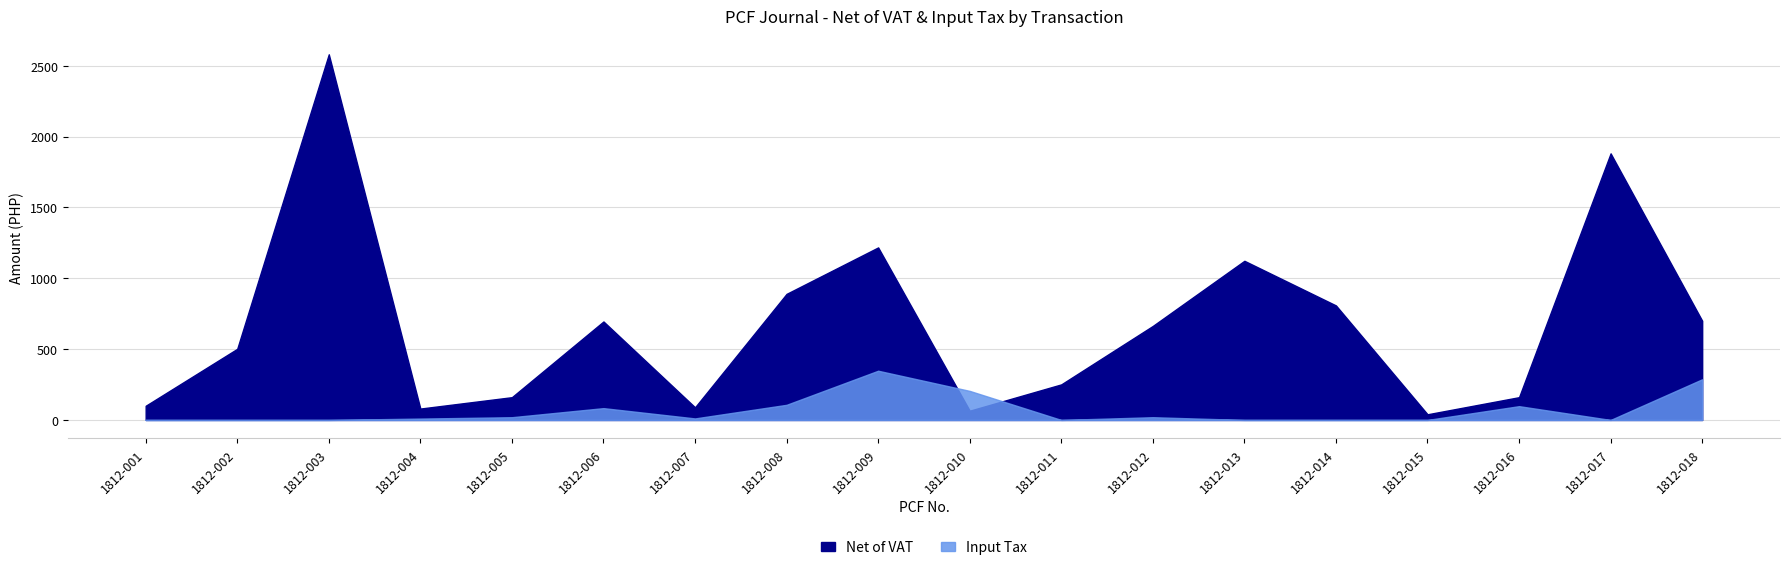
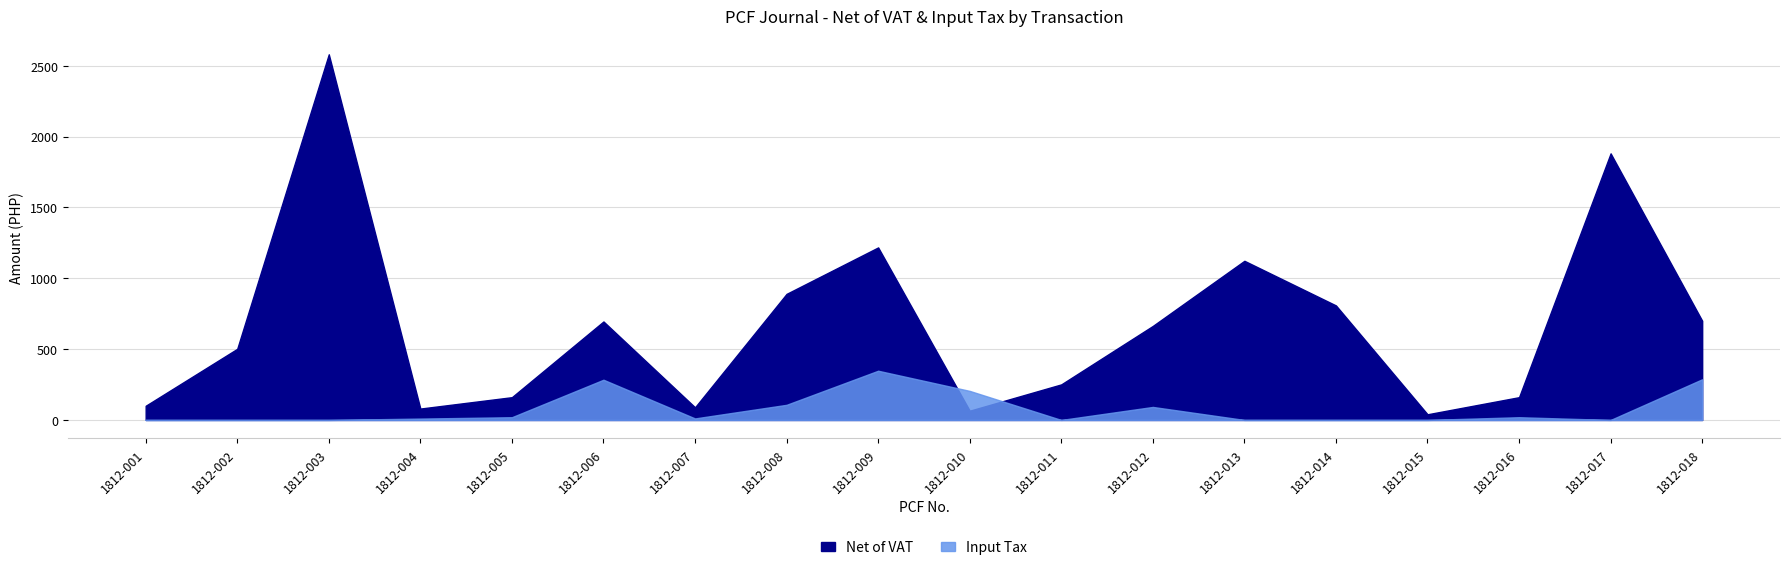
  {
    "Net of VAT": {
      "1812-001": 100,
      "1812-002": 500,
      "1812-003": 2580,
      "1812-004": 80,
      "1812-005": 160,
      "1812-006": 690,
      "1812-007": 90,
      "1812-008": 890,
      "1812-009": 1220,
      "1812-010": 70,
      "1812-011": 250,
      "1812-012": 660,
      "1812-013": 1120,
      "1812-014": 810,
      "1812-015": 40,
      "1812-016": 160,
      "1812-017": 1880,
      "1812-018": 700
    },
    "Input Tax": {
      "1812-001": 0,
      "1812-002": 0,
      "1812-003": 0,
      "1812-005": 20,
-     "1812-006": 80,
+     "1812-006": 280,
      "1812-008": 110,
      "1812-009": 350,
      "1812-010": 210,
      "1812-011": 0,
-     "1812-012": 20,
+     "1812-012": 90,
      "1812-013": 0,
      "1812-014": 0,
      "1812-015": 0,
-     "1812-016": 100,
+     "1812-016": 20,
      "1812-017": 0,
      "1812-018": 290
    }
  }
